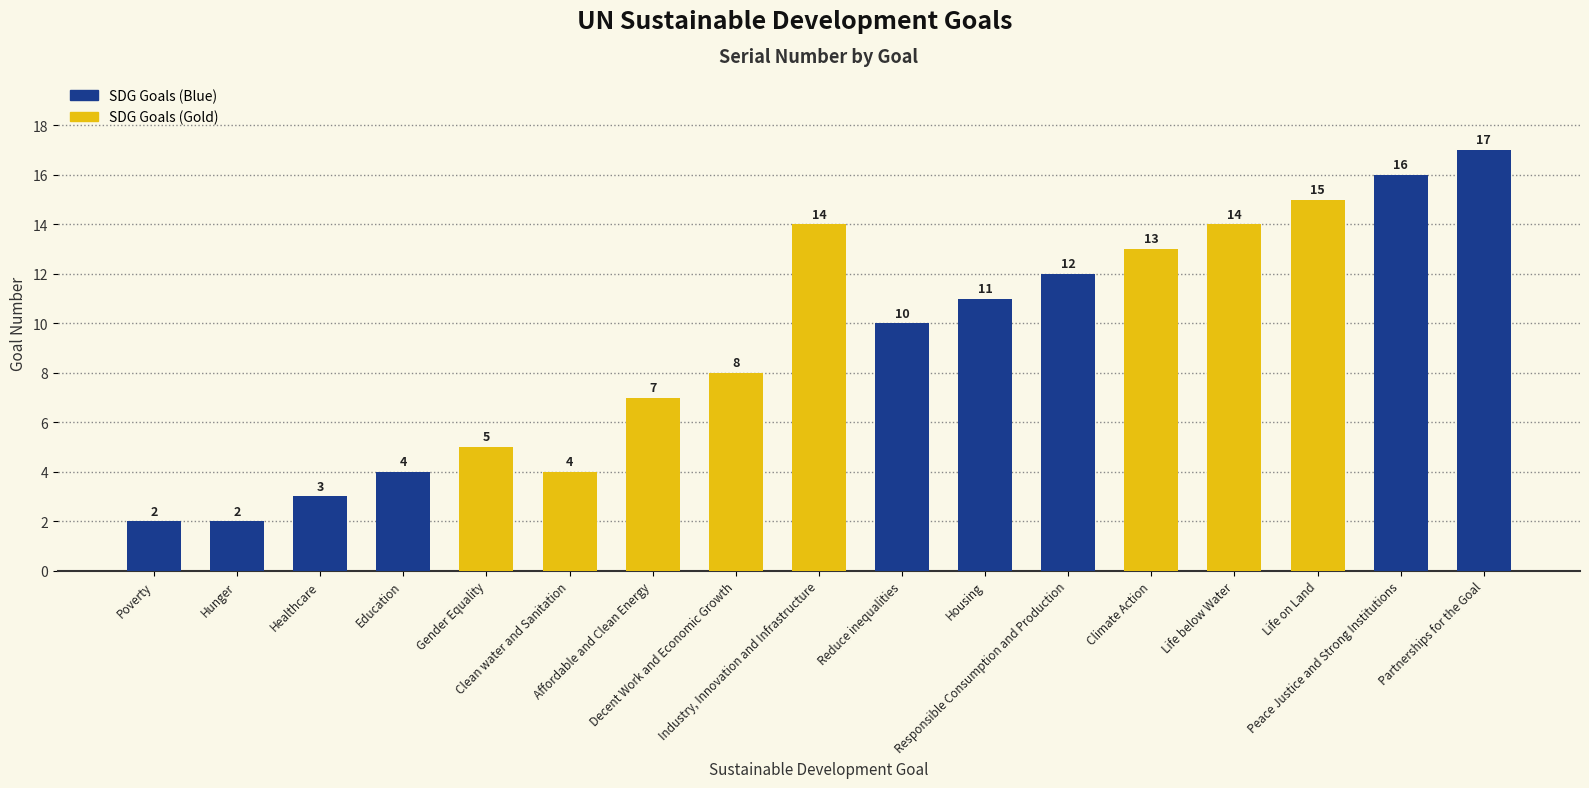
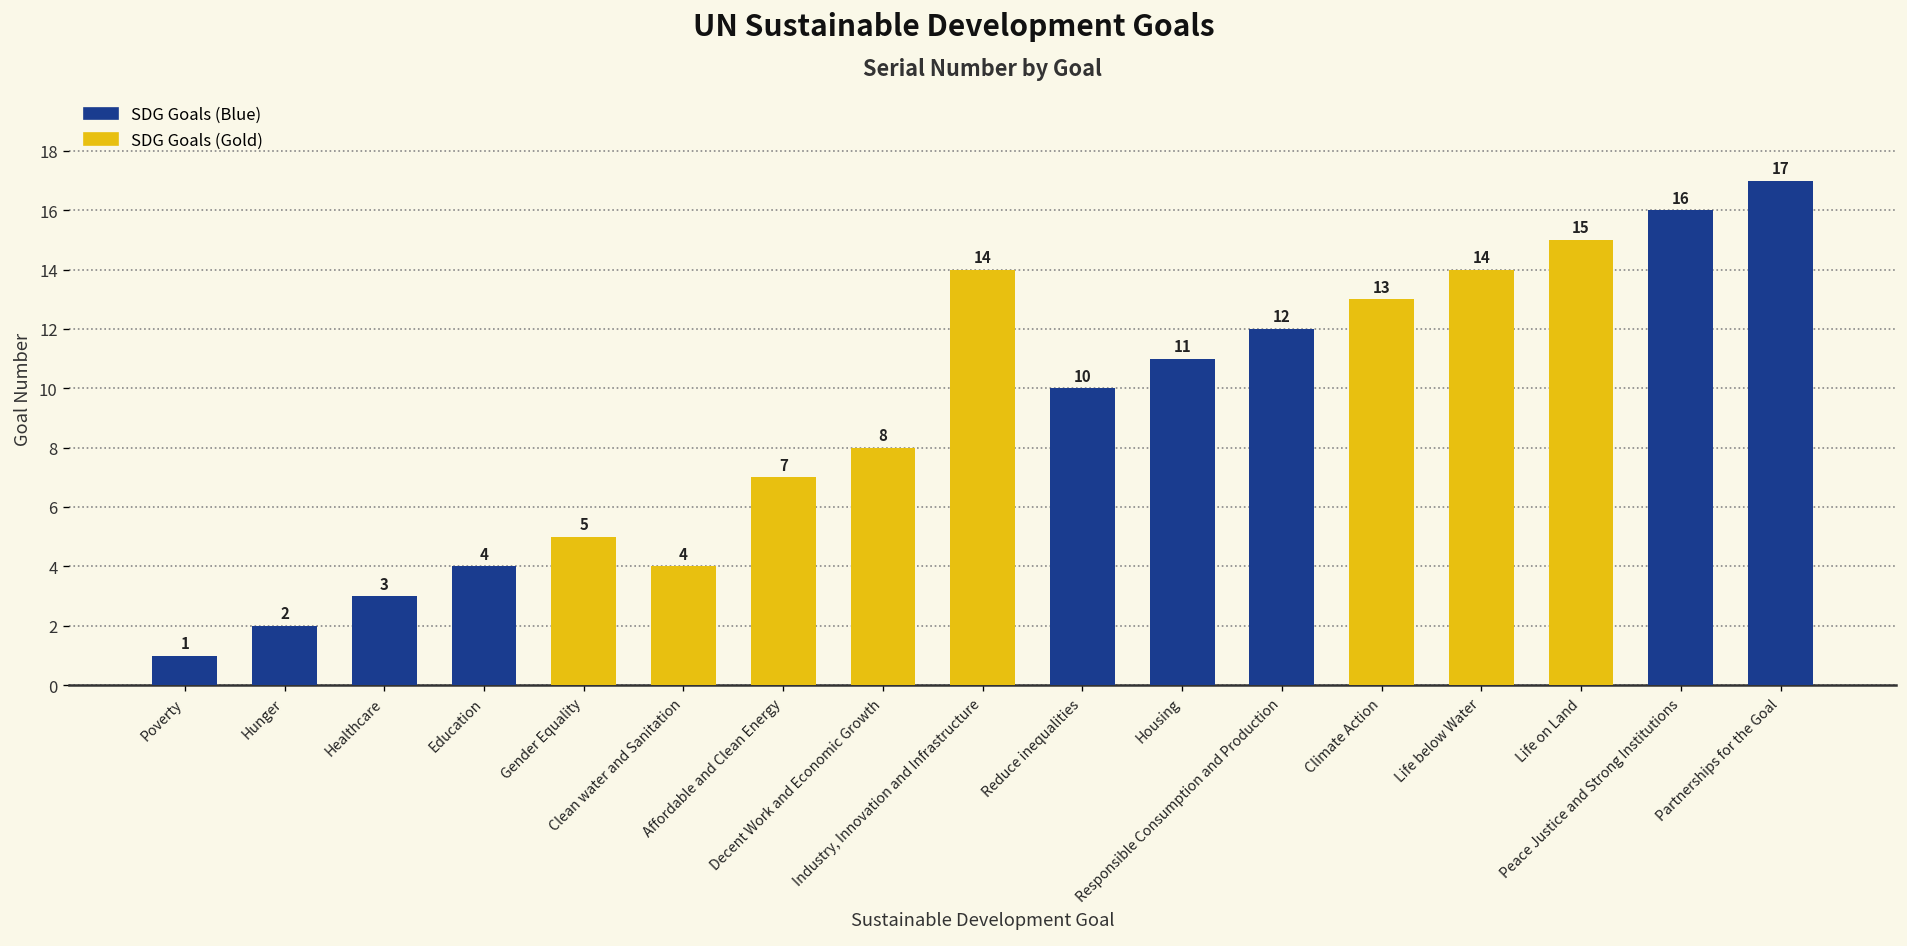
  {
-   "Poverty": 2,
+   "Poverty": 1,
    "Hunger": 2,
    "Healthcare": 3,
    "Education": 4,
    "Gender Equality": 5,
    "Clean water and Sanitation": 4,
    "Affordable and Clean Energy": 7,
    "Decent Work and Economic Growth": 8,
    "Industry, Innovation and Infrastructure": 14,
    "Reduce inequalities": 10,
    "Housing": 11,
    "Responsible Consumption and Production": 12,
    "Climate Action": 13,
    "Life below Water": 14,
    "Life on Land": 15,
    "Peace Justice and Strong Institutions": 16,
    "Partnerships for the Goal": 17
  }
